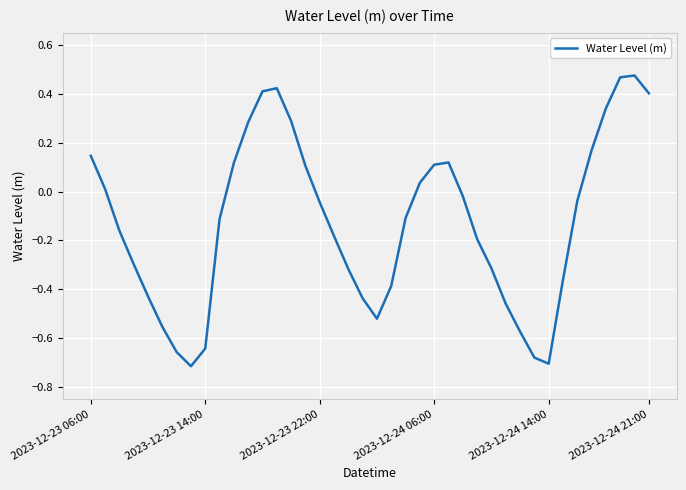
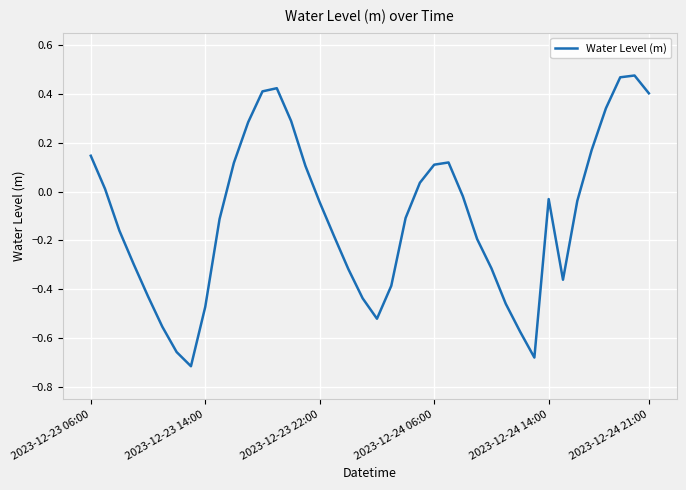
  {
    "2023-12-23 06:00": 0.15,
-   "2023-12-23 14:00": -0.64,
+   "2023-12-23 14:00": -0.47,
    "2023-12-23 22:00": -0.04,
    "2023-12-24 06:00": 0.11,
-   "2023-12-24 14:00": -0.70,
+   "2023-12-24 14:00": -0.03,
    "2023-12-24 21:00": 0.40
  }
